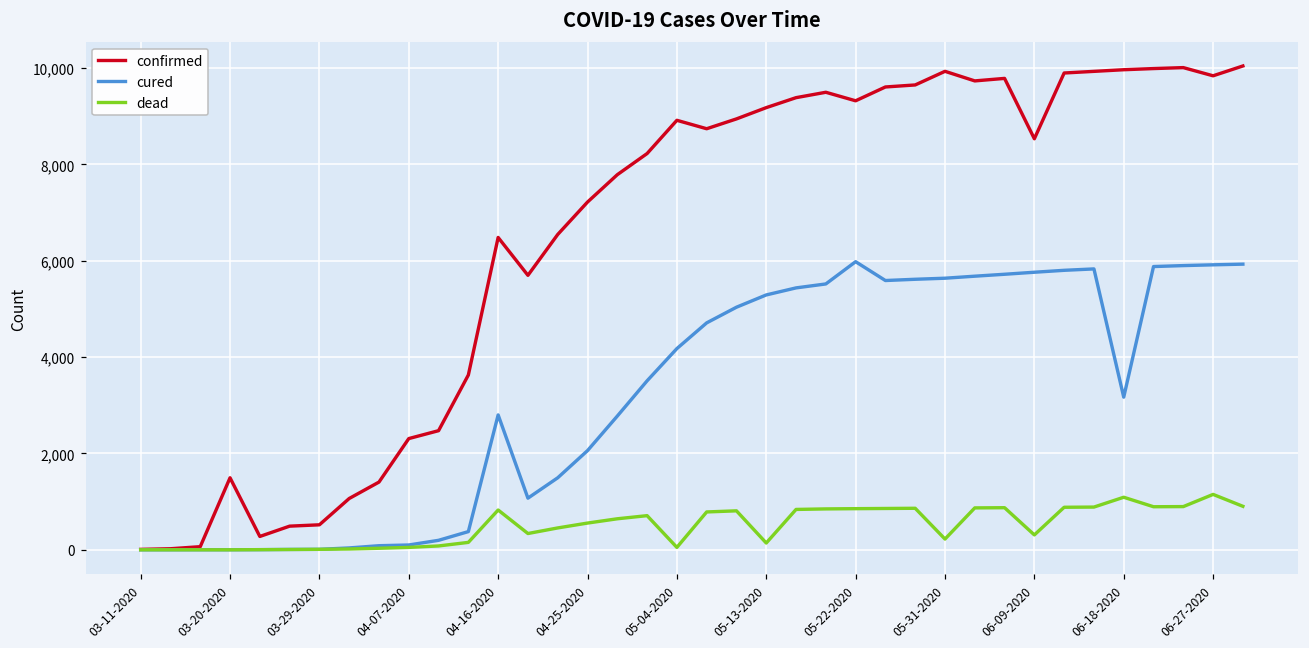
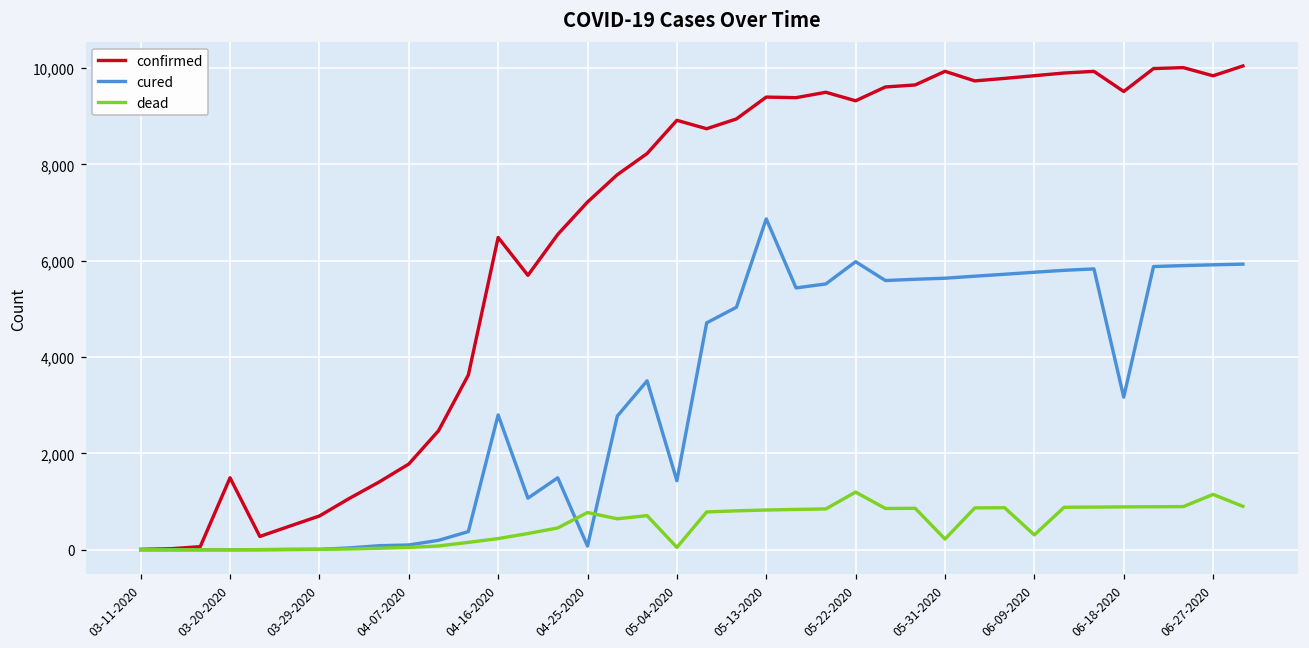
  {
    "confirmed": {
      "03-20-2020": "1,500",
-     "03-29-2020": "500",
-     "04-07-2020": "2,300",
+     "03-29-2020": "700",
+     "04-07-2020": "1,800",
      "04-16-2020": "6,500",
      "04-25-2020": "7,200",
      "05-04-2020": "8,900",
-     "05-13-2020": "9,200",
+     "05-13-2020": "9,400",
      "05-22-2020": "9,300",
      "05-31-2020": "9,900",
-     "06-09-2020": "8,500",
-     "06-18-2020": "10,000",
+     "06-09-2020": "9,800",
+     "06-18-2020": "9,500",
      "06-27-2020": "9,800"
    },
    "cured": {
      "04-16-2020": "2,800",
-     "04-25-2020": "2,100",
-     "05-04-2020": "4,200",
-     "05-13-2020": "5,300",
+     "04-25-2020": "100",
+     "05-04-2020": "1,400",
+     "05-13-2020": "6,900",
      "05-22-2020": "6,000",
      "05-31-2020": "5,600",
      "06-09-2020": "5,800",
      "06-18-2020": "3,200",
      "06-27-2020": "5,900"
    },
    "dead": {
-     "04-16-2020": "800",
-     "04-25-2020": "600",
+     "04-16-2020": "200",
+     "04-25-2020": "800",
      "05-04-2020": "100",
-     "05-13-2020": "100",
-     "05-22-2020": "900",
+     "05-13-2020": "800",
+     "05-22-2020": "1,200",
      "05-31-2020": "200",
      "06-09-2020": "300",
-     "06-18-2020": "1,100",
+     "06-18-2020": "900",
      "06-27-2020": "1,200"
    }
  }
